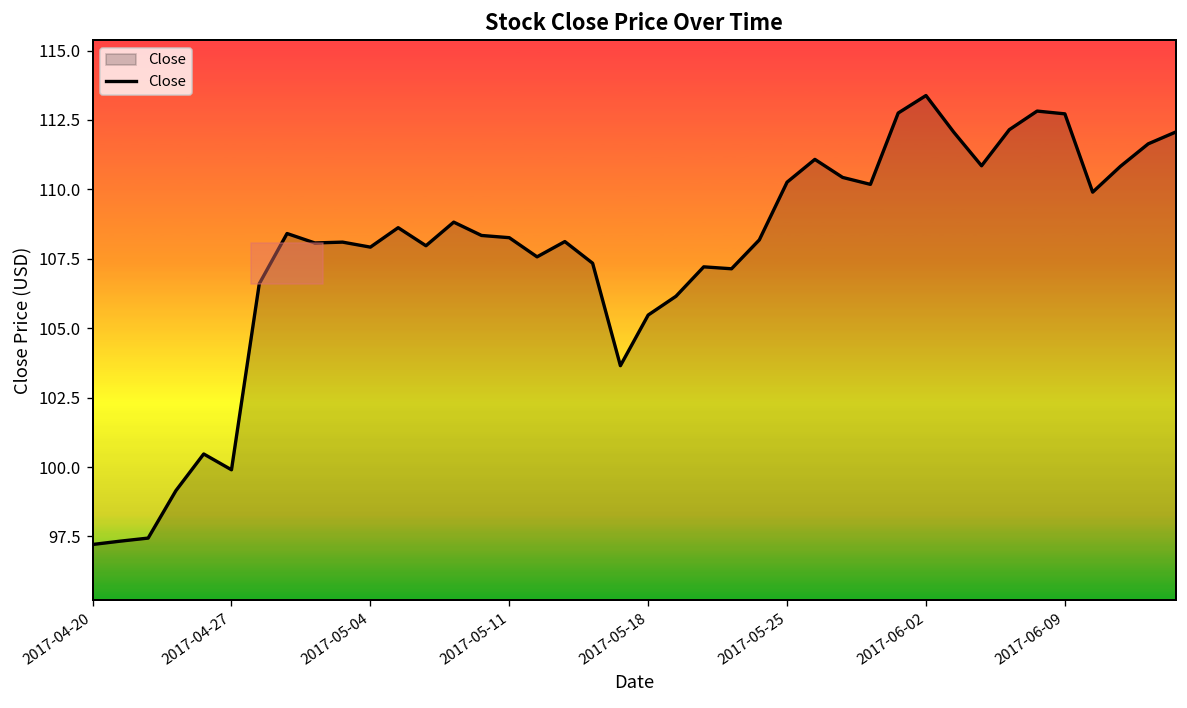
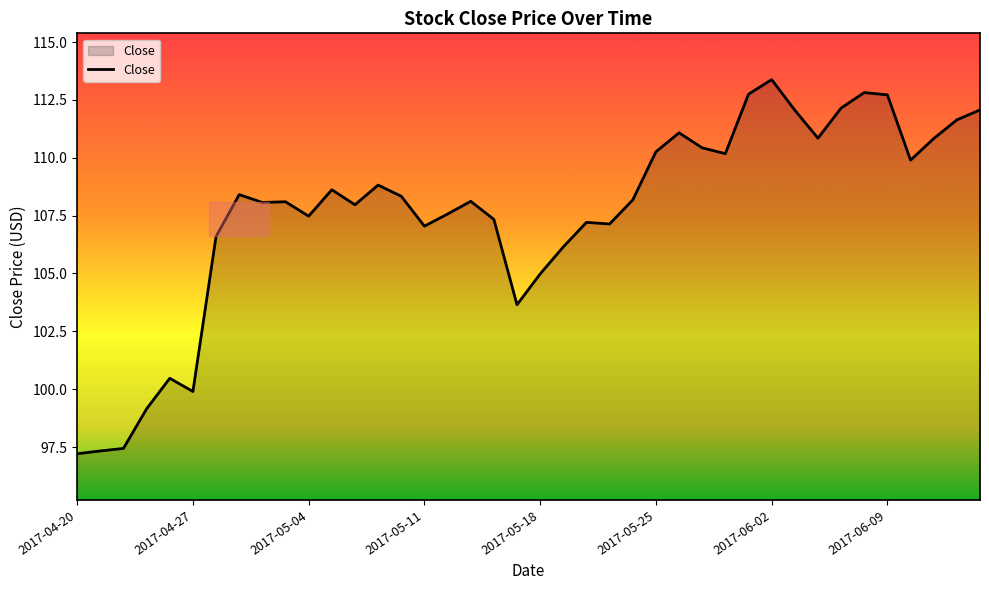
  {
    "2017-04-20": 97.2,
    "2017-04-27": 99.9,
-   "2017-05-04": 107.9,
-   "2017-05-11": 108.3,
-   "2017-05-18": 105.5,
+   "2017-05-04": 107.5,
+   "2017-05-11": 107.0,
+   "2017-05-18": 105.0,
    "2017-05-25": 110.3,
    "2017-06-02": 113.4,
    "2017-06-09": 112.7
  }
